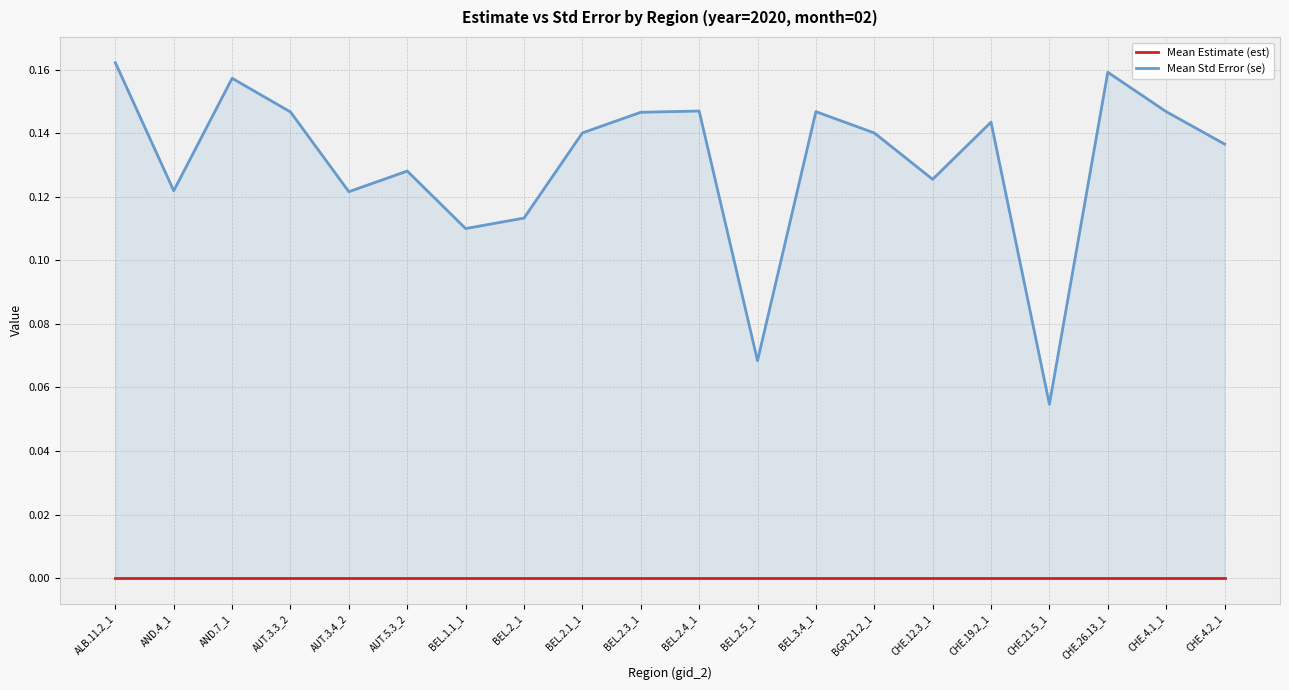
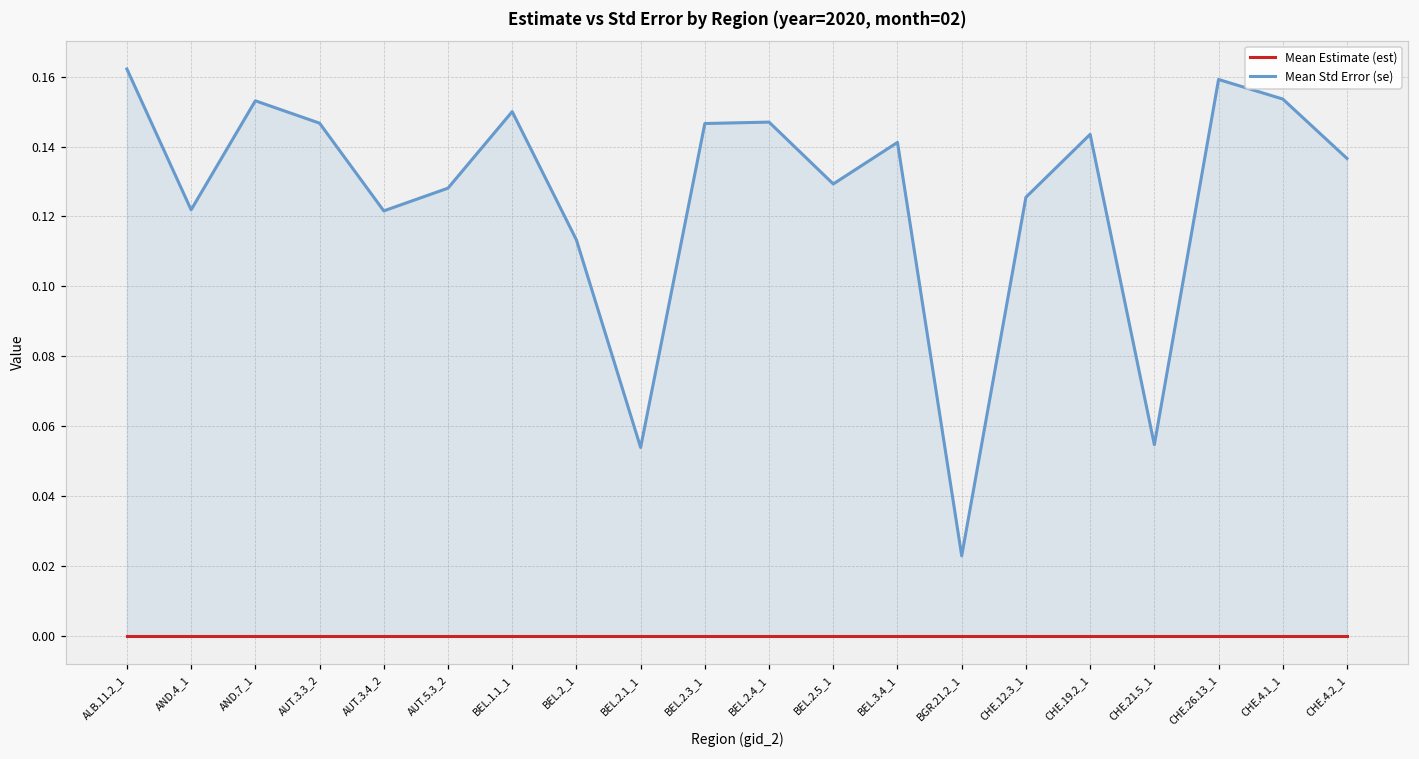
  {
    "Mean Estimate (est)": {
      "ALB.11.2_1": 0.000,
      "AND.4_1": 0.000,
      "AND.7_1": 0.000,
      "AUT.3.3_2": 0.000,
      "AUT.3.4_2": 0.000,
      "AUT.5.3_2": 0.000,
      "BEL.1.1_1": 0.000,
      "BEL.2_1": 0.000,
      "BEL.2.1_1": 0.000,
      "BEL.2.3_1": 0.000,
      "BEL.2.4_1": 0.000,
      "BEL.2.5_1": 0.000,
      "BEL.3.4_1": 0.000,
      "BGR.21.2_1": 0.000,
      "CHE.12.3_1": 0.000,
      "CHE.19.2_1": 0.000,
      "CHE.21.5_1": 0.000,
      "CHE.26.13_1": 0.000,
      "CHE.4.1_1": 0.000,
      "CHE.4.2_1": 0.000
    },
    "Mean Std Error (se)": {
      "ALB.11.2_1": 0.162,
      "AND.4_1": 0.122,
-     "AND.7_1": 0.157,
+     "AND.7_1": 0.153,
      "AUT.3.3_2": 0.147,
      "AUT.3.4_2": 0.122,
      "AUT.5.3_2": 0.128,
-     "BEL.1.1_1": 0.11,
+     "BEL.1.1_1": 0.15,
      "BEL.2_1": 0.113,
-     "BEL.2.1_1": 0.140,
+     "BEL.2.1_1": 0.054,
      "BEL.2.3_1": 0.147,
      "BEL.2.4_1": 0.147,
-     "BEL.2.5_1": 0.068,
-     "BEL.3.4_1": 0.147,
-     "BGR.21.2_1": 0.140,
+     "BEL.2.5_1": 0.129,
+     "BEL.3.4_1": 0.141,
+     "BGR.21.2_1": 0.023,
      "CHE.12.3_1": 0.126,
      "CHE.19.2_1": 0.144,
      "CHE.21.5_1": 0.055,
      "CHE.26.13_1": 0.159,
-     "CHE.4.1_1": 0.147,
+     "CHE.4.1_1": 0.154,
      "CHE.4.2_1": 0.137
    }
  }
